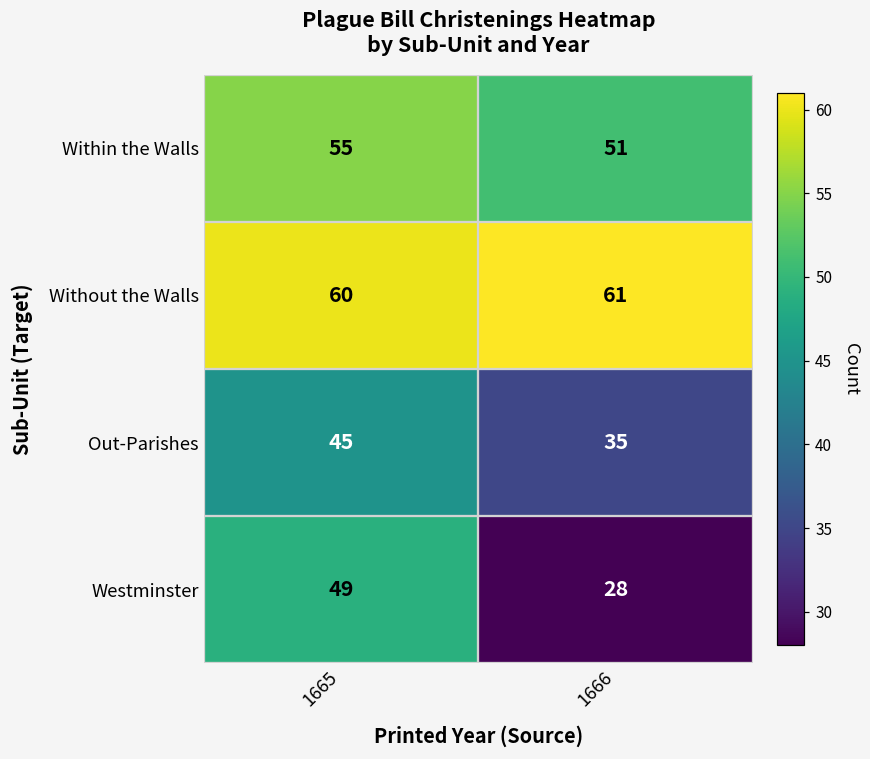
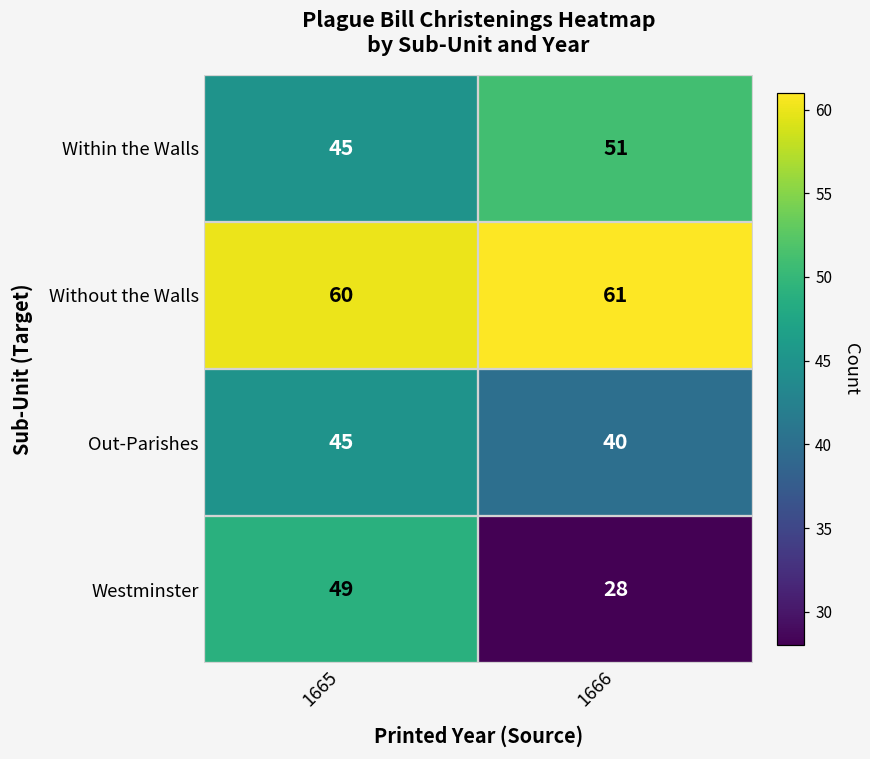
  {
    "Within the Walls": {
-     "1665": 55,
+     "1665": 45,
      "1666": 51
    },
    "Without the Walls": {
      "1665": 60,
      "1666": 61
    },
    "Out-Parishes": {
      "1665": 45,
-     "1666": 35
+     "1666": 40
    },
    "Westminster": {
      "1665": 49,
      "1666": 28
    }
  }
